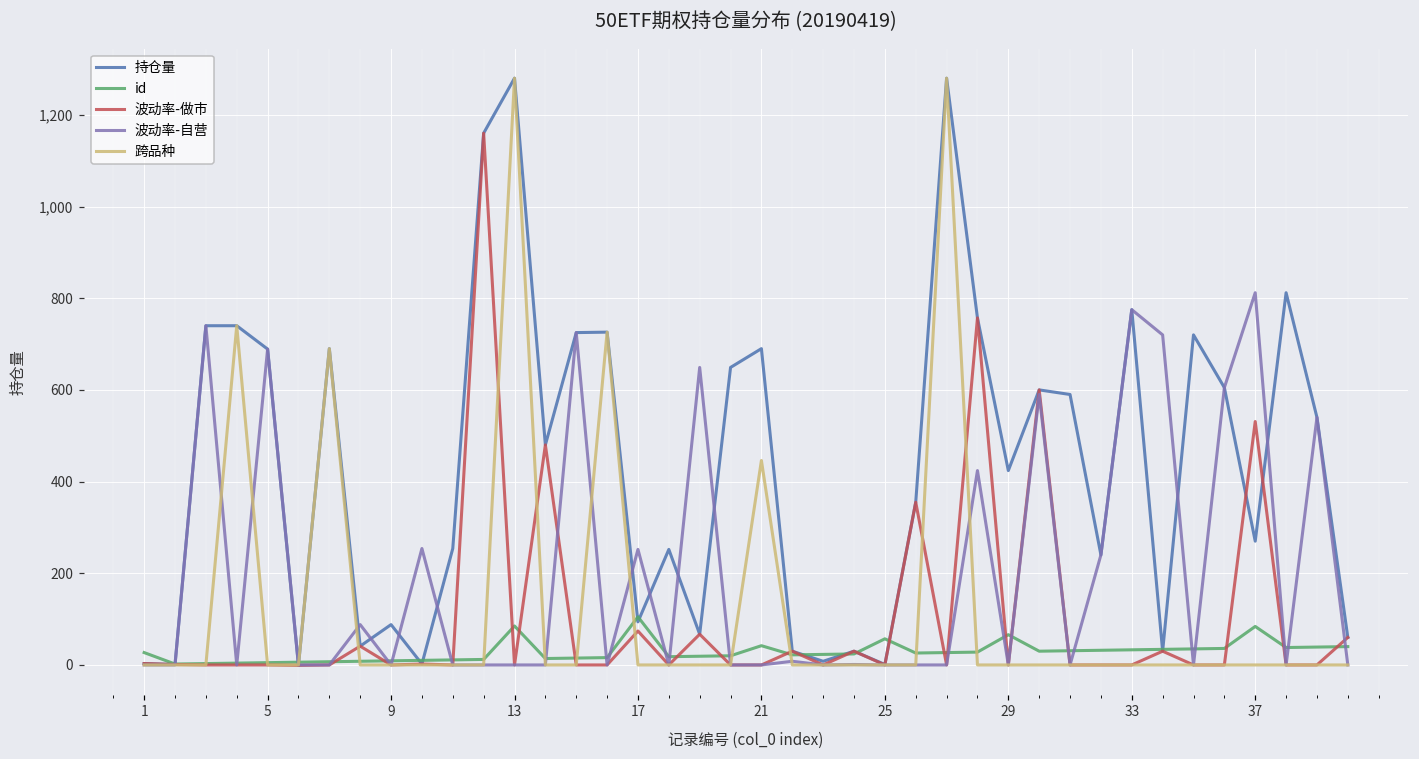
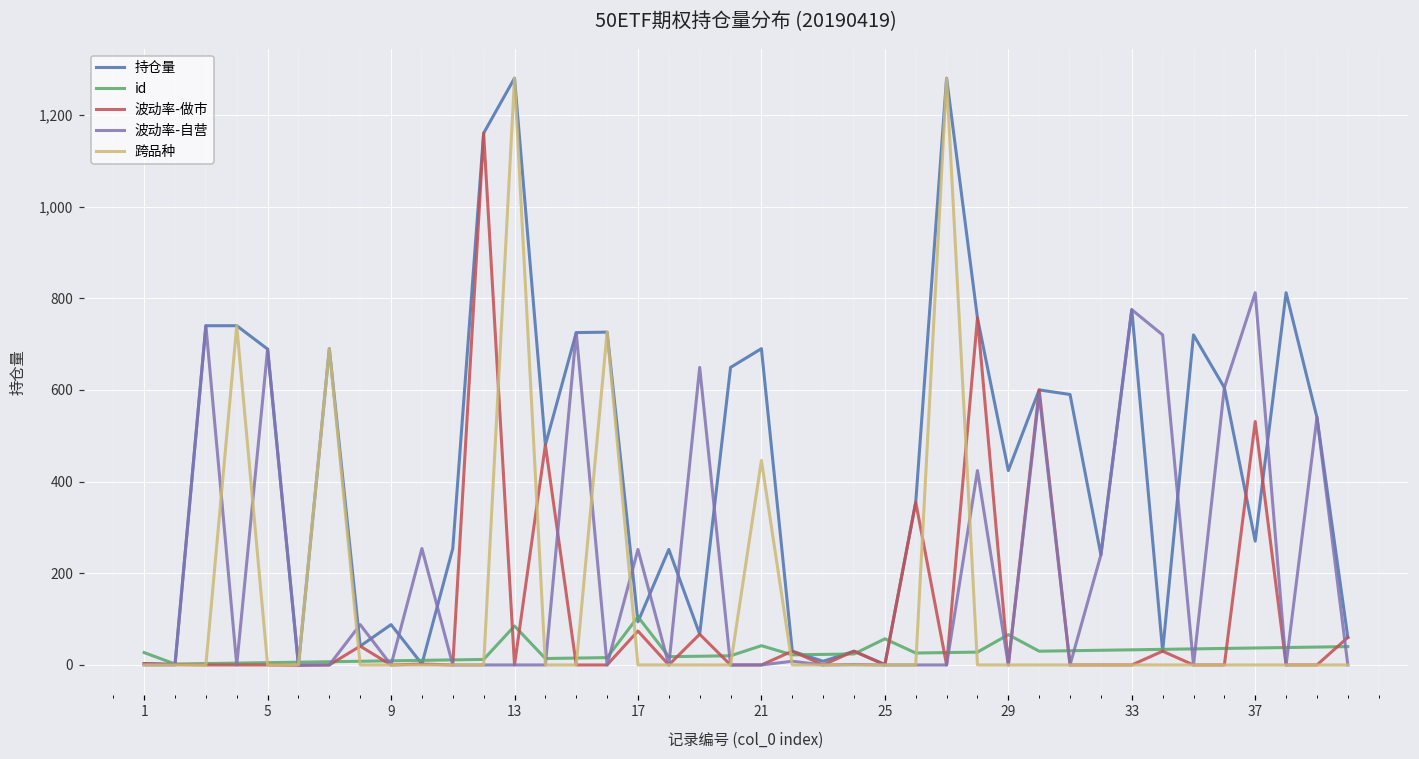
  {
    "id": {
      "1": 30,
      "9": 10,
      "13": 90,
      "17": 110,
      "21": 40,
      "25": 60,
      "29": 70,
      "33": 30,
-     "37": 80
+     "37": 40
    },
    "波动率-做市": {
      "17": 70,
      "37": 530
    },
    "跨品种": {
      "17": 0,
      "21": 450,
      "37": 0
    }
  }
